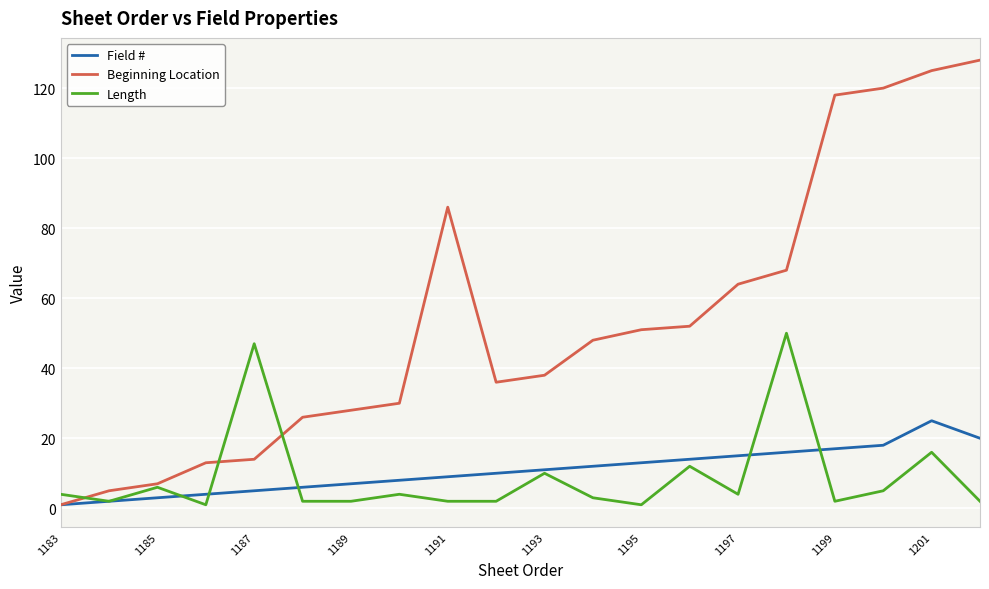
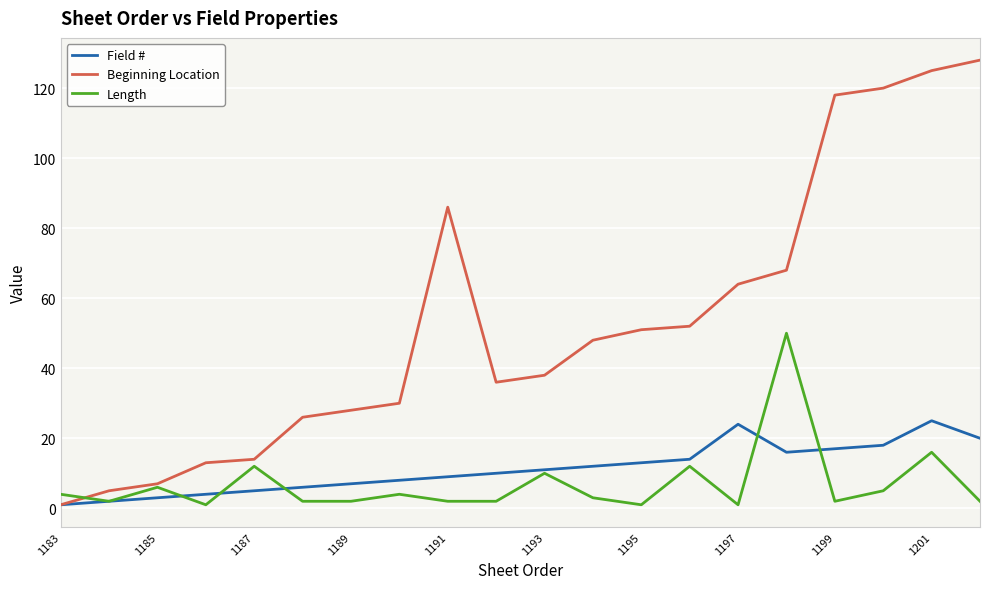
  {
    "Field #": {
      "1185": 3,
      "1187": 5,
      "1189": 7,
      "1191": 9,
      "1193": 11,
      "1195": 13,
-     "1197": 15,
+     "1197": 24,
      "1199": 17,
      "1201": 25
    },
    "Beginning Location": {
      "1185": 7,
      "1187": 14,
      "1189": 28,
      "1191": 86,
      "1193": 38,
      "1195": 51,
      "1197": 64,
      "1199": 118,
      "1201": 125
    },
    "Length": {
      "1183": 4,
      "1185": 6,
-     "1187": 47,
+     "1187": 12,
      "1189": 2,
      "1191": 2,
      "1193": 10,
      "1195": 1,
-     "1197": 4,
+     "1197": 1,
      "1199": 2,
      "1201": 16
    }
  }
